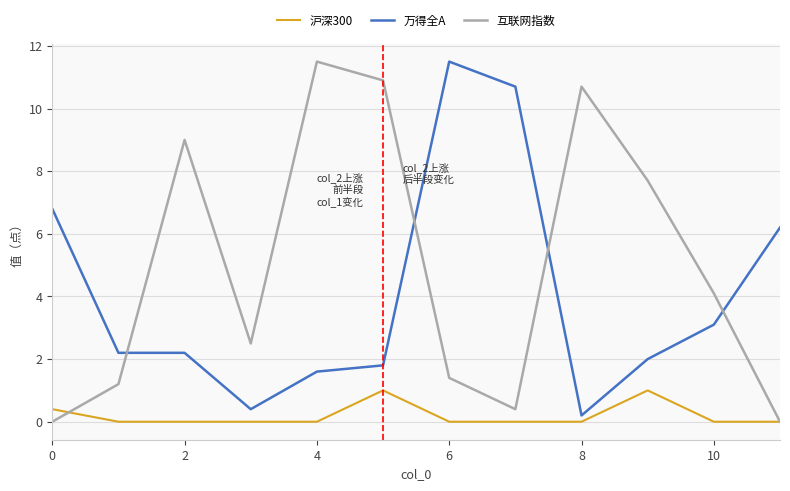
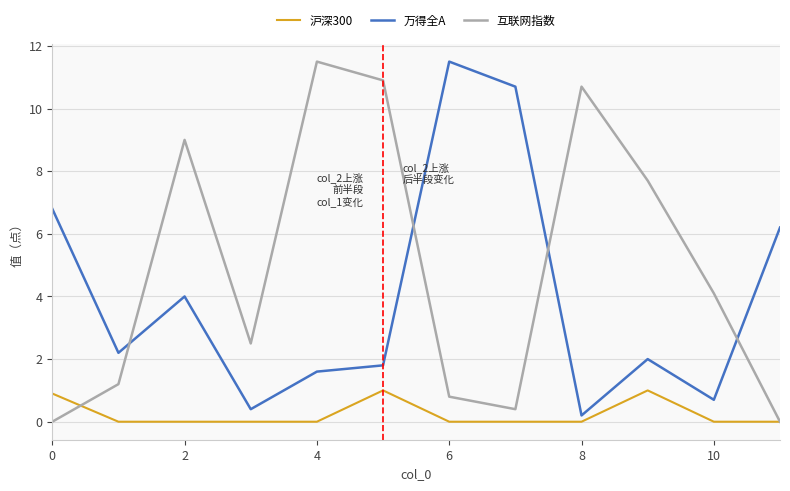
  {
    "沪深300": {
-     "0": 0.4,
+     "0": 0.9,
      "2": 0.0,
      "4": 0.0,
      "6": 0.0,
      "8": 0.0,
      "10": 0.0
    },
    "万得全A": {
      "0": 6.8,
-     "2": 2.2,
+     "2": 4.0,
      "4": 1.6,
      "6": 11.5,
      "8": 0.2,
-     "10": 3.1
+     "10": 0.7
    },
    "互联网指数": {
      "0": 0.0,
      "2": 9.0,
      "4": 11.5,
-     "6": 1.4,
+     "6": 0.8,
      "8": 10.7,
      "10": 4.1
    }
  }
